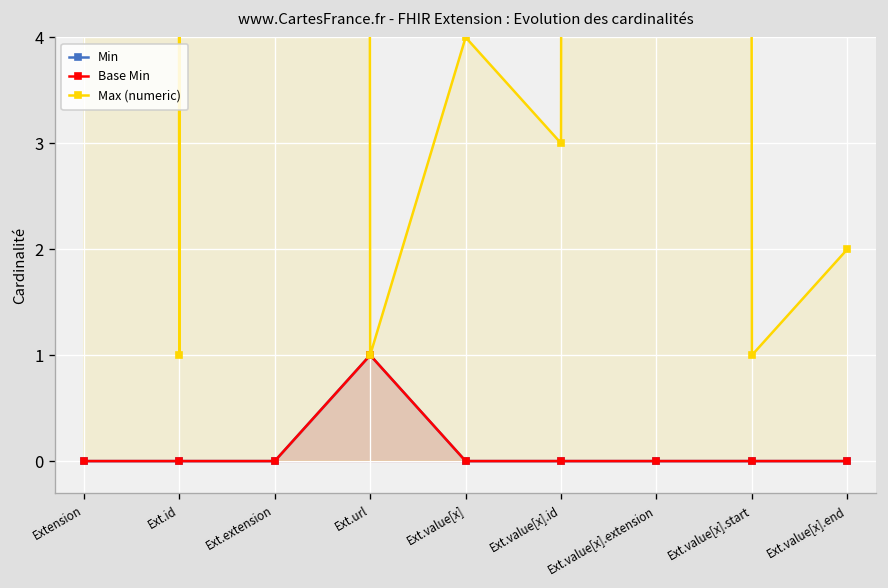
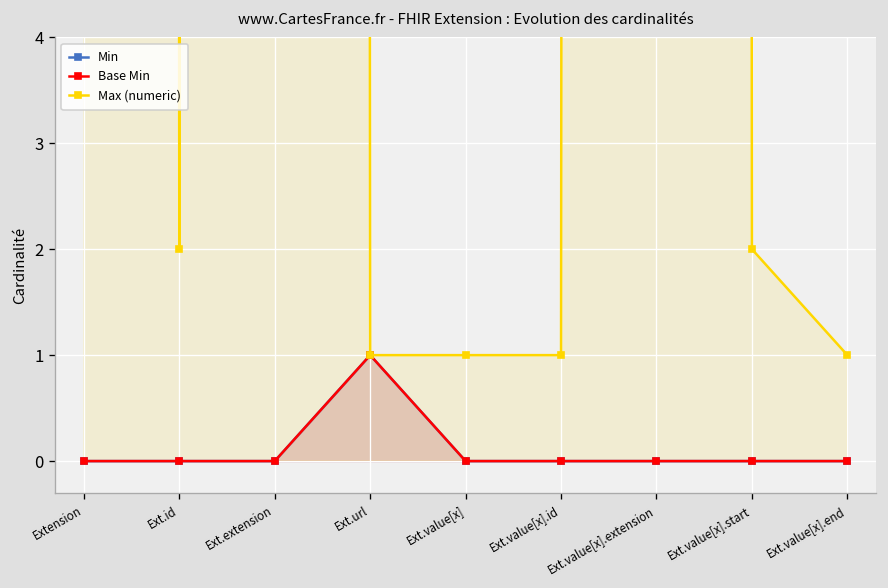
  {
    "Base Min": {
      "Extension": 0,
      "Ext.id": 0,
      "Ext.extension": 0,
      "Ext.value[x]": 0,
      "Ext.value[x].id": 0,
      "Ext.value[x].extension": 0,
      "Ext.value[x].start": 0,
      "Ext.value[x].end": 0
    },
    "Max (numeric)": {
-     "Ext.id": 1,
-     "Ext.value[x]": 4,
-     "Ext.value[x].id": 3,
-     "Ext.value[x].start": 1,
-     "Ext.value[x].end": 2
+     "Ext.id": 2,
+     "Ext.value[x]": 1,
+     "Ext.value[x].id": 1,
+     "Ext.value[x].start": 2,
+     "Ext.value[x].end": 1
    }
  }
